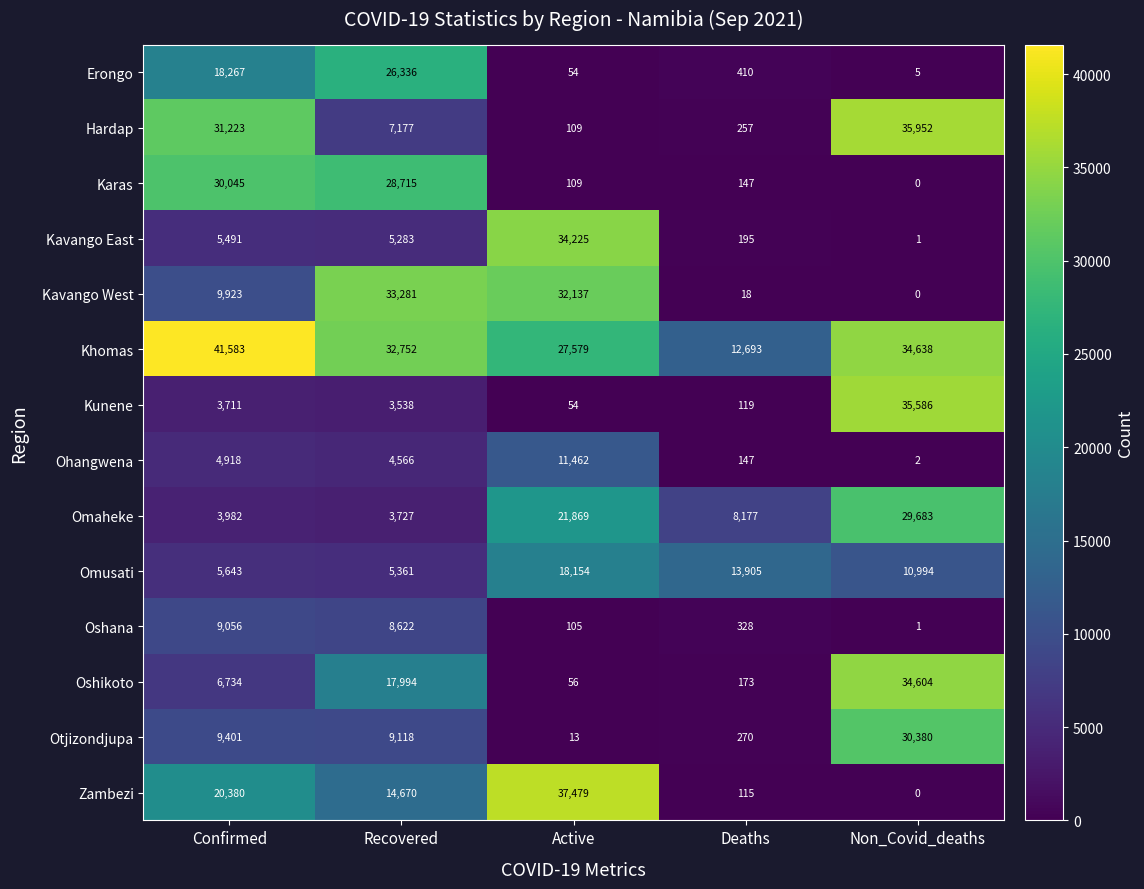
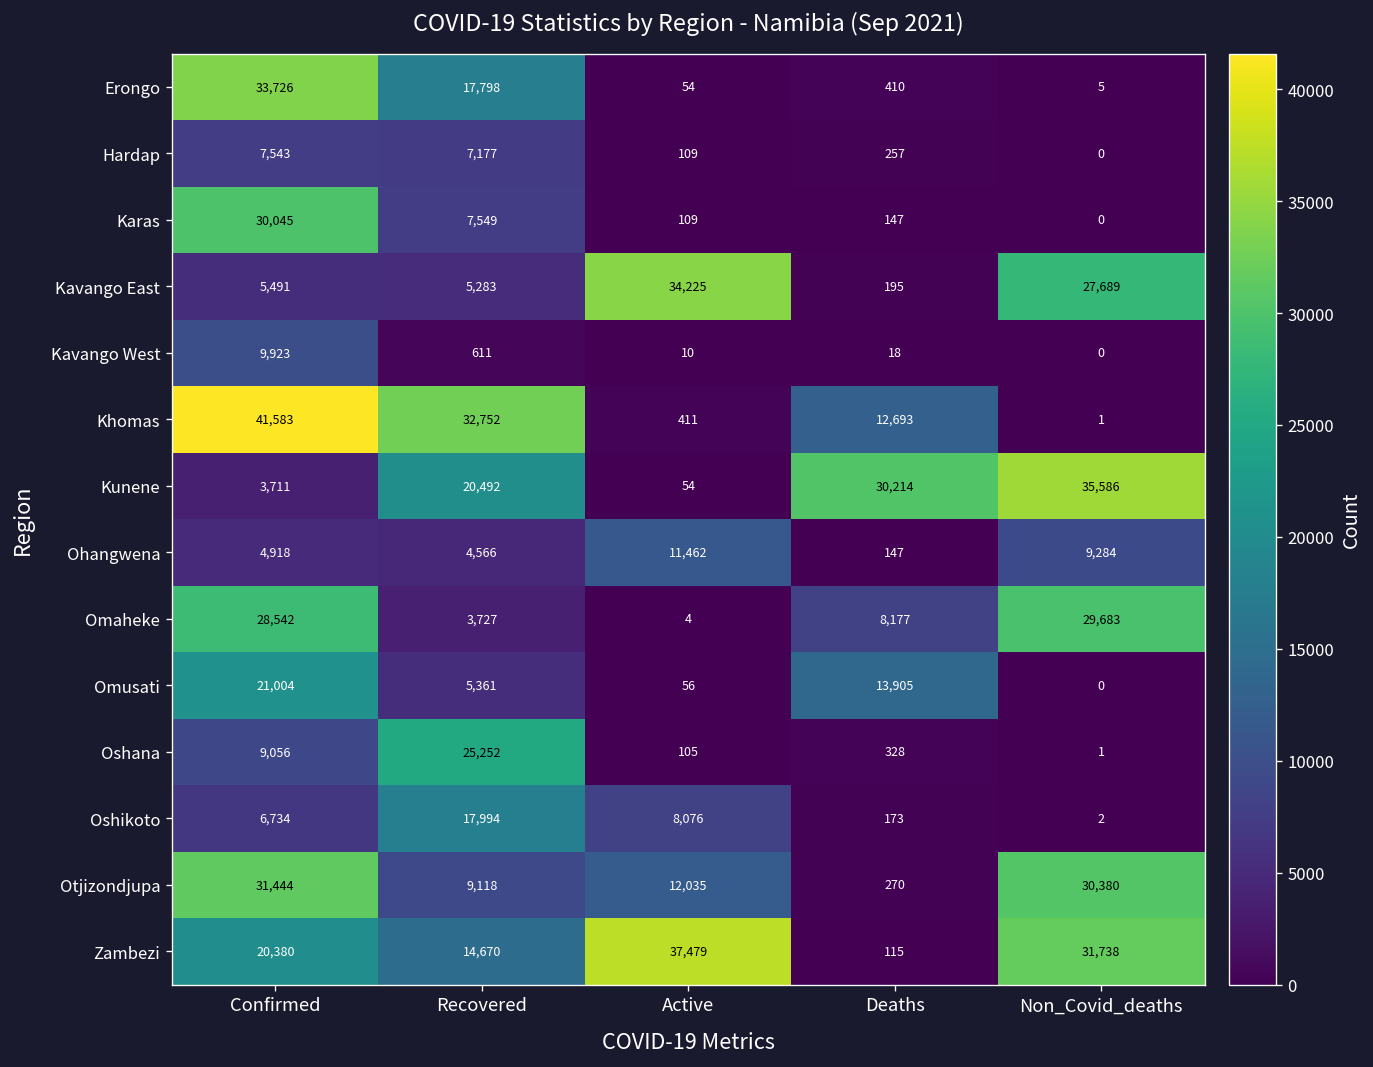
  {
    "Erongo": {
-     "Confirmed": "18,267",
-     "Recovered": "26,336",
+     "Confirmed": "33,726",
+     "Recovered": "17,798",
      "Active": "54",
      "Deaths": "410",
      "Non_Covid_deaths": "5"
    },
    "Hardap": {
-     "Confirmed": "31,223",
+     "Confirmed": "7,543",
      "Recovered": "7,177",
      "Active": "109",
      "Deaths": "257",
-     "Non_Covid_deaths": "35,952"
+     "Non_Covid_deaths": "0"
    },
    "Karas": {
      "Confirmed": "30,045",
-     "Recovered": "28,715",
+     "Recovered": "7,549",
      "Active": "109",
      "Deaths": "147",
      "Non_Covid_deaths": "0"
    },
    "Kavango East": {
      "Confirmed": "5,491",
      "Recovered": "5,283",
      "Active": "34,225",
      "Deaths": "195",
-     "Non_Covid_deaths": "1"
+     "Non_Covid_deaths": "27,689"
    },
    "Kavango West": {
      "Confirmed": "9,923",
-     "Recovered": "33,281",
-     "Active": "32,137",
+     "Recovered": "611",
+     "Active": "10",
      "Deaths": "18",
      "Non_Covid_deaths": "0"
    },
    "Khomas": {
      "Confirmed": "41,583",
      "Recovered": "32,752",
-     "Active": "27,579",
+     "Active": "411",
      "Deaths": "12,693",
-     "Non_Covid_deaths": "34,638"
+     "Non_Covid_deaths": "1"
    },
    "Kunene": {
      "Confirmed": "3,711",
-     "Recovered": "3,538",
+     "Recovered": "20,492",
      "Active": "54",
-     "Deaths": "119",
+     "Deaths": "30,214",
      "Non_Covid_deaths": "35,586"
    },
    "Ohangwena": {
      "Confirmed": "4,918",
      "Recovered": "4,566",
      "Active": "11,462",
      "Deaths": "147",
-     "Non_Covid_deaths": "2"
+     "Non_Covid_deaths": "9,284"
    },
    "Omaheke": {
-     "Confirmed": "3,982",
+     "Confirmed": "28,542",
      "Recovered": "3,727",
-     "Active": "21,869",
+     "Active": "4",
      "Deaths": "8,177",
      "Non_Covid_deaths": "29,683"
    },
    "Omusati": {
-     "Confirmed": "5,643",
+     "Confirmed": "21,004",
      "Recovered": "5,361",
-     "Active": "18,154",
+     "Active": "56",
      "Deaths": "13,905",
-     "Non_Covid_deaths": "10,994"
+     "Non_Covid_deaths": "0"
    },
    "Oshana": {
      "Confirmed": "9,056",
-     "Recovered": "8,622",
+     "Recovered": "25,252",
      "Active": "105",
      "Deaths": "328",
      "Non_Covid_deaths": "1"
    },
    "Oshikoto": {
      "Confirmed": "6,734",
      "Recovered": "17,994",
-     "Active": "56",
+     "Active": "8,076",
      "Deaths": "173",
-     "Non_Covid_deaths": "34,604"
+     "Non_Covid_deaths": "2"
    },
    "Otjizondjupa": {
-     "Confirmed": "9,401",
+     "Confirmed": "31,444",
      "Recovered": "9,118",
-     "Active": "13",
+     "Active": "12,035",
      "Deaths": "270",
      "Non_Covid_deaths": "30,380"
    },
    "Zambezi": {
      "Confirmed": "20,380",
      "Recovered": "14,670",
      "Active": "37,479",
      "Deaths": "115",
-     "Non_Covid_deaths": "0"
+     "Non_Covid_deaths": "31,738"
    }
  }
